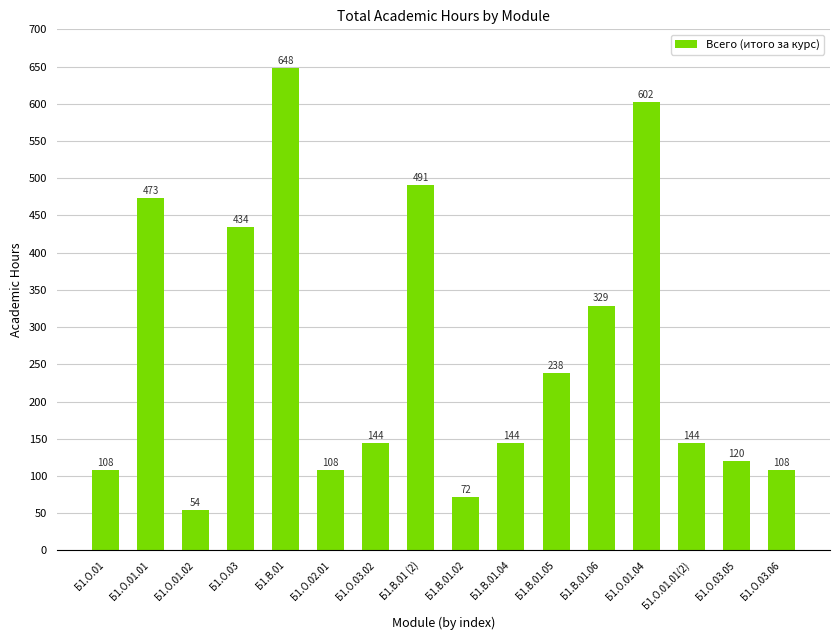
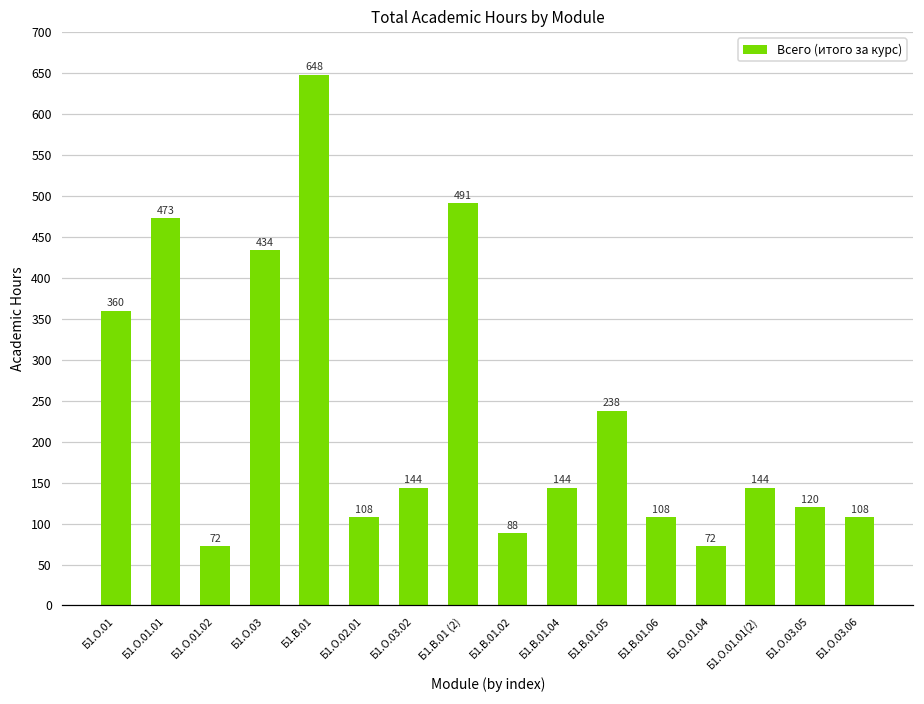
  {
-   "Б1.О.01": 108,
+   "Б1.О.01": 360,
    "Б1.О.01.01": 473,
-   "Б1.О.01.02": 54,
+   "Б1.О.01.02": 72,
    "Б1.О.03": 434,
    "Б1.В.01": 648,
    "Б1.О.02.01": 108,
    "Б1.О.03.02": 144,
    "Б1.В.01 (2)": 491,
-   "Б1.В.01.02": 72,
+   "Б1.В.01.02": 88,
    "Б1.В.01.04": 144,
    "Б1.В.01.05": 238,
-   "Б1.В.01.06": 329,
-   "Б1.О.01.04": 602,
+   "Б1.В.01.06": 108,
+   "Б1.О.01.04": 72,
    "Б1.О.01.01(2)": 144,
    "Б1.О.03.05": 120,
    "Б1.О.03.06": 108
  }
